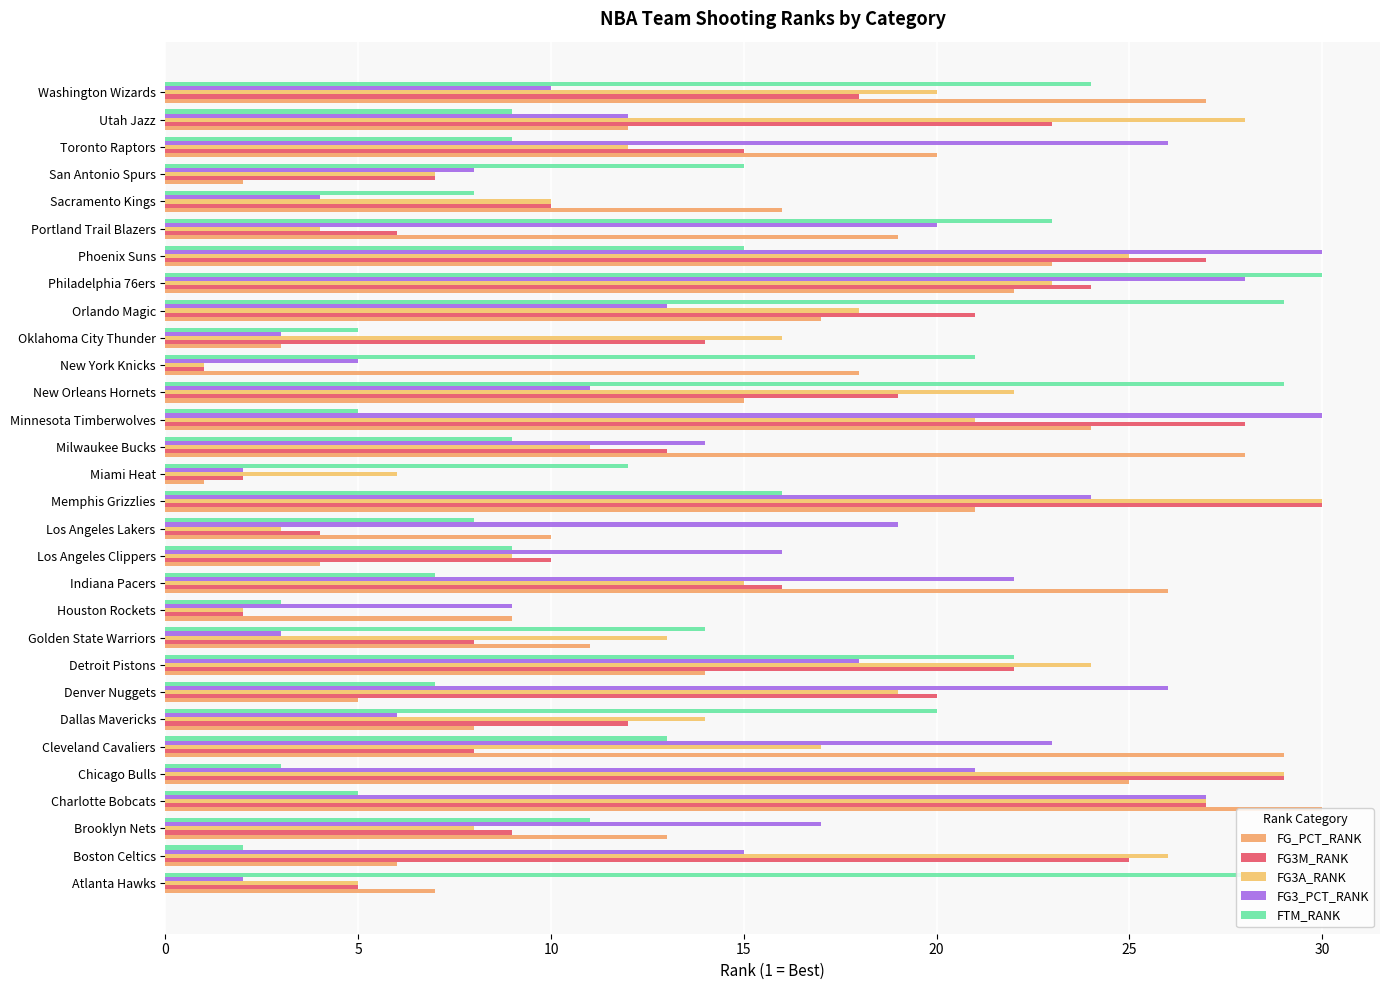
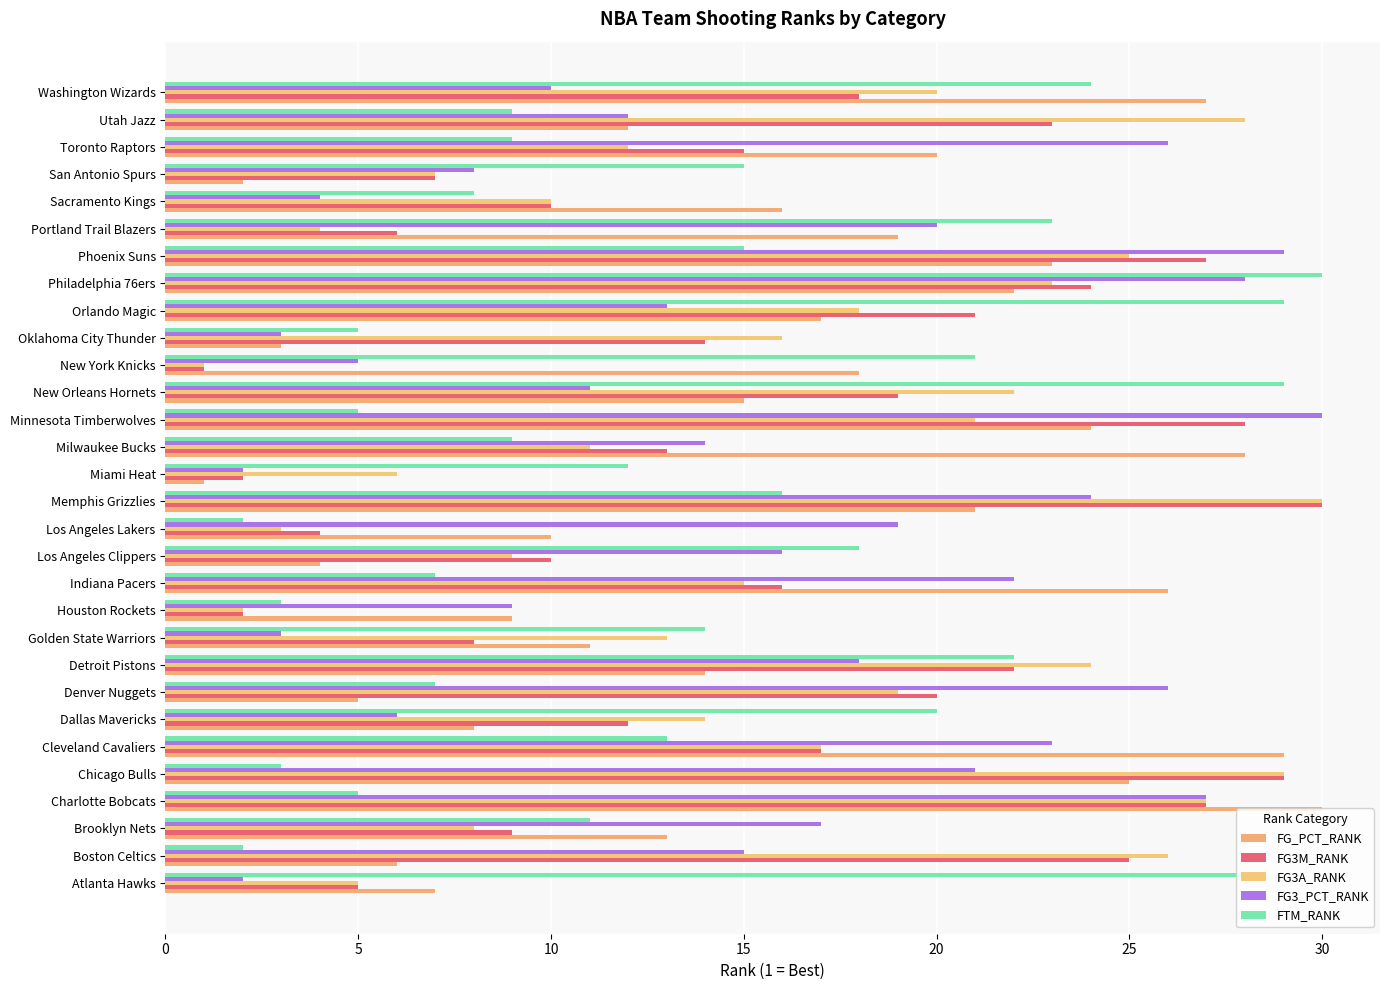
  {
    "FG3M_RANK": {
      "Washington Wizards": 18,
      "Utah Jazz": 23,
      "Toronto Raptors": 15,
      "San Antonio Spurs": 7,
      "Sacramento Kings": 10,
      "Portland Trail Blazers": 6,
      "Phoenix Suns": 27,
      "Philadelphia 76ers": 24,
      "Orlando Magic": 21,
      "Oklahoma City Thunder": 14,
      "New York Knicks": 1,
      "New Orleans Hornets": 19,
      "Minnesota Timberwolves": 28,
      "Milwaukee Bucks": 13,
      "Miami Heat": 2,
      "Memphis Grizzlies": 30,
      "Los Angeles Lakers": 4,
      "Los Angeles Clippers": 10,
      "Indiana Pacers": 16,
      "Houston Rockets": 2,
      "Golden State Warriors": 8,
      "Detroit Pistons": 22,
      "Denver Nuggets": 20,
      "Dallas Mavericks": 12,
-     "Cleveland Cavaliers": 8,
+     "Cleveland Cavaliers": 17,
      "Chicago Bulls": 29,
      "Charlotte Bobcats": 27,
      "Brooklyn Nets": 9,
      "Boston Celtics": 25,
      "Atlanta Hawks": 5
    },
    "FG3_PCT_RANK": {
      "Washington Wizards": 10,
      "Utah Jazz": 12,
      "Toronto Raptors": 26,
      "San Antonio Spurs": 8,
      "Sacramento Kings": 4,
      "Portland Trail Blazers": 20,
-     "Phoenix Suns": 30,
+     "Phoenix Suns": 29,
      "Philadelphia 76ers": 28,
      "Orlando Magic": 13,
      "Oklahoma City Thunder": 3,
      "New York Knicks": 5,
      "New Orleans Hornets": 11,
      "Minnesota Timberwolves": 30,
      "Milwaukee Bucks": 14,
      "Miami Heat": 2,
      "Memphis Grizzlies": 24,
      "Los Angeles Lakers": 19,
      "Los Angeles Clippers": 16,
      "Indiana Pacers": 22,
      "Houston Rockets": 9,
      "Golden State Warriors": 3,
      "Detroit Pistons": 18,
      "Denver Nuggets": 26,
      "Dallas Mavericks": 6,
      "Cleveland Cavaliers": 23,
      "Chicago Bulls": 21,
      "Charlotte Bobcats": 27,
      "Brooklyn Nets": 17,
      "Boston Celtics": 15,
      "Atlanta Hawks": 2
    },
    "FTM_RANK": {
      "Washington Wizards": 24,
      "Utah Jazz": 9,
      "Toronto Raptors": 9,
      "San Antonio Spurs": 15,
      "Sacramento Kings": 8,
      "Portland Trail Blazers": 23,
      "Phoenix Suns": 15,
      "Philadelphia 76ers": 30,
      "Orlando Magic": 29,
      "Oklahoma City Thunder": 5,
      "New York Knicks": 21,
      "New Orleans Hornets": 29,
      "Minnesota Timberwolves": 5,
      "Milwaukee Bucks": 9,
      "Miami Heat": 12,
      "Memphis Grizzlies": 16,
-     "Los Angeles Lakers": 8,
-     "Los Angeles Clippers": 9,
+     "Los Angeles Lakers": 2,
+     "Los Angeles Clippers": 18,
      "Indiana Pacers": 7,
      "Houston Rockets": 3,
      "Golden State Warriors": 14,
      "Detroit Pistons": 22,
      "Denver Nuggets": 7,
      "Dallas Mavericks": 20,
      "Cleveland Cavaliers": 13,
      "Chicago Bulls": 3,
      "Charlotte Bobcats": 5,
      "Brooklyn Nets": 11,
      "Boston Celtics": 2
    }
  }
